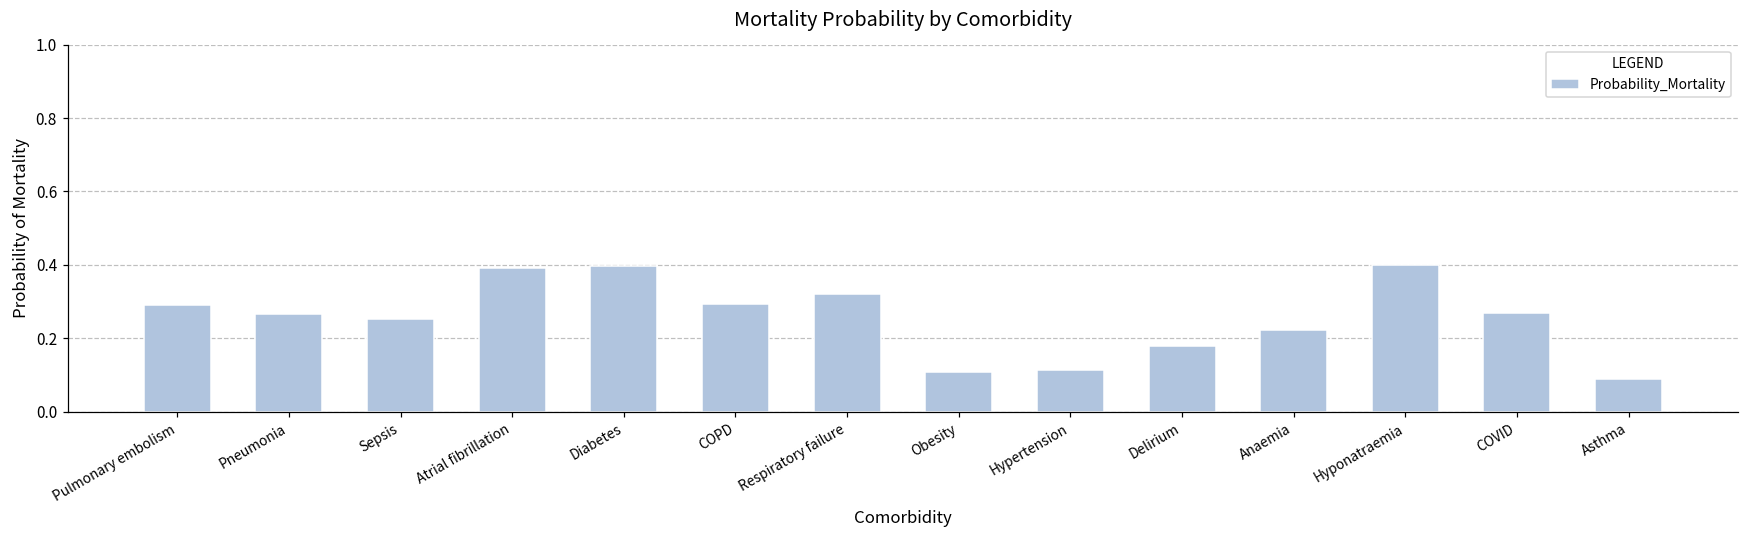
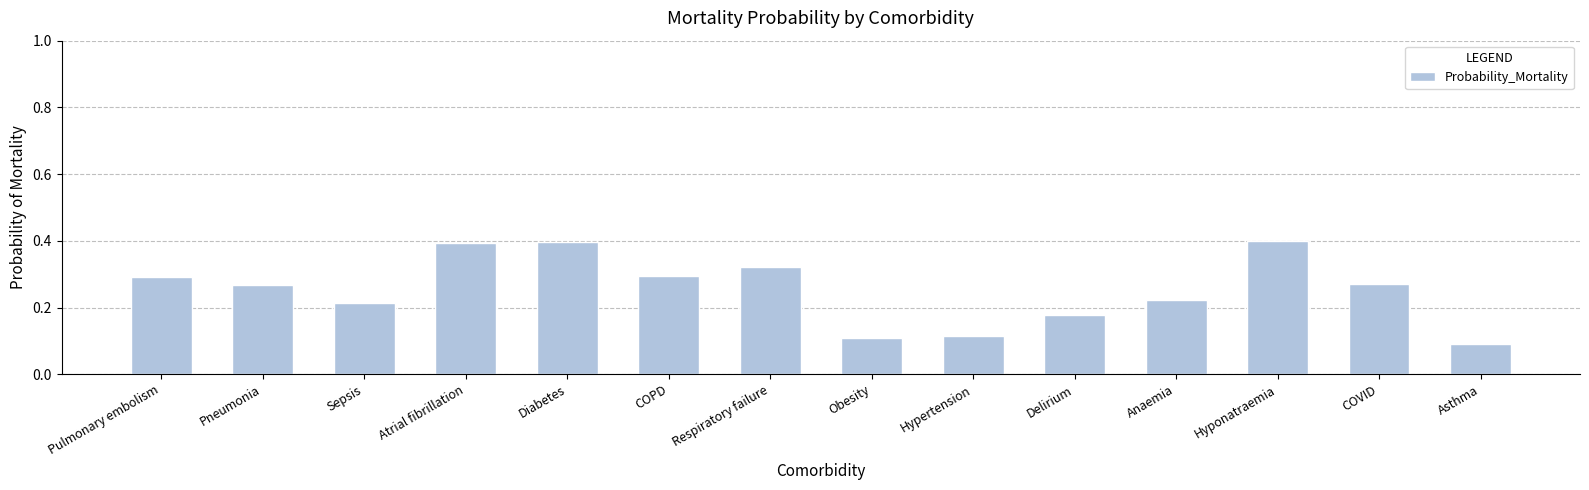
  {
    "Pulmonary embolism": 0.29,
    "Pneumonia": 0.27,
-   "Sepsis": 0.25,
+   "Sepsis": 0.21,
    "Atrial fibrillation": 0.39,
    "Diabetes": 0.40,
    "COPD": 0.29,
    "Respiratory failure": 0.32,
    "Obesity": 0.11,
    "Hypertension": 0.11,
    "Delirium": 0.18,
    "Anaemia": 0.22,
    "Hyponatraemia": 0.40,
    "COVID": 0.27,
    "Asthma": 0.09
  }
